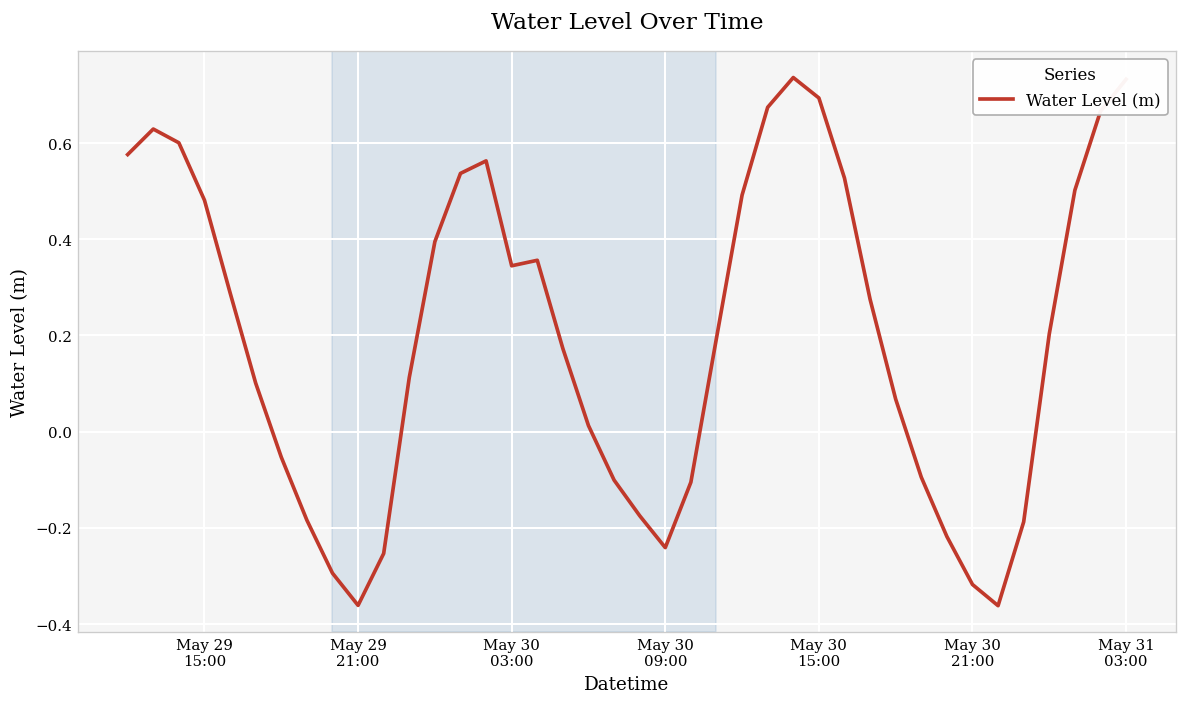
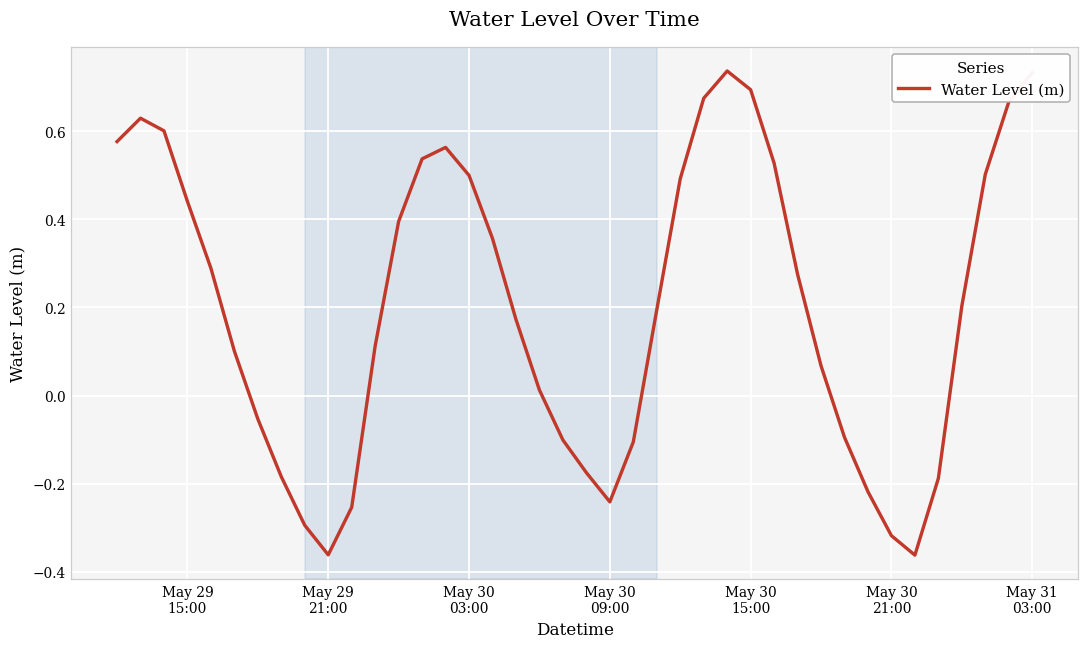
  {
-   "May 29 15:00": 0.48,
+   "May 29 15:00": 0.44,
    "May 29 21:00": -0.36,
-   "May 30 03:00": 0.34,
+   "May 30 03:00": 0.50,
    "May 30 09:00": -0.24,
    "May 30 15:00": 0.69,
    "May 30 21:00": -0.32
  }
